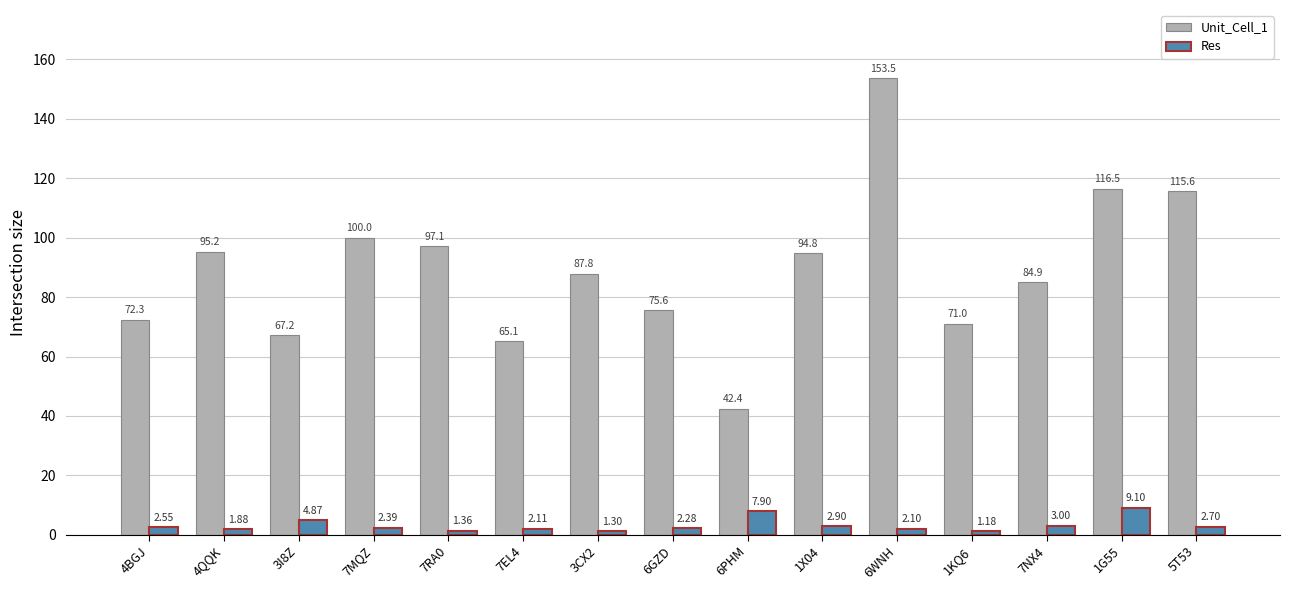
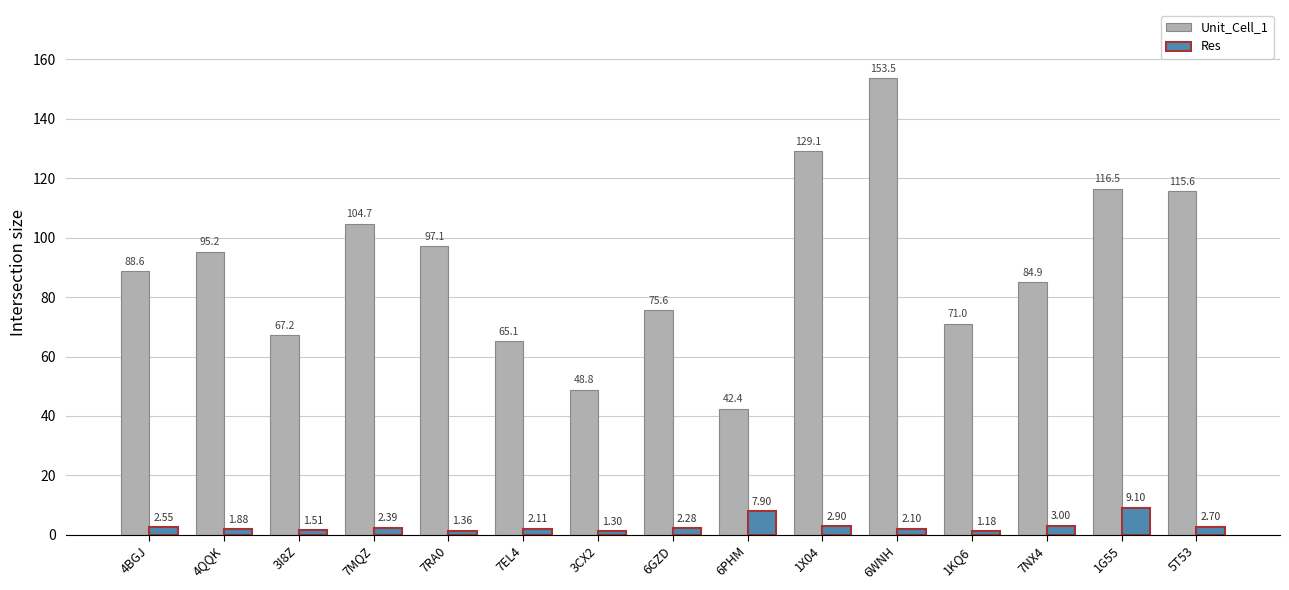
  {
    "Unit_Cell_1": {
-     "4BGJ": 72.3,
+     "4BGJ": 88.6,
      "4QQK": 95.2,
      "3I8Z": 67.2,
-     "7MQZ": 100.0,
+     "7MQZ": 104.7,
      "7RA0": 97.1,
      "7EL4": 65.1,
-     "3CX2": 87.8,
+     "3CX2": 48.8,
      "6GZD": 75.6,
      "6PHM": 42.4,
-     "1X04": 94.8,
+     "1X04": 129.1,
      "6WNH": 153.5,
      "1KQ6": 71.0,
      "7NX4": 84.9,
      "1G55": 116.5,
      "5T53": 115.6
    },
    "Res": {
      "4BGJ": 2.55,
      "4QQK": 1.88,
-     "3I8Z": 4.87,
+     "3I8Z": 1.51,
      "7MQZ": 2.39,
      "7RA0": 1.36,
      "7EL4": 2.11,
      "3CX2": 1.30,
      "6GZD": 2.28,
      "6PHM": 7.90,
      "1X04": 2.90,
      "6WNH": 2.10,
      "1KQ6": 1.18,
      "7NX4": 3.00,
      "1G55": 9.10,
      "5T53": 2.70
    }
  }
